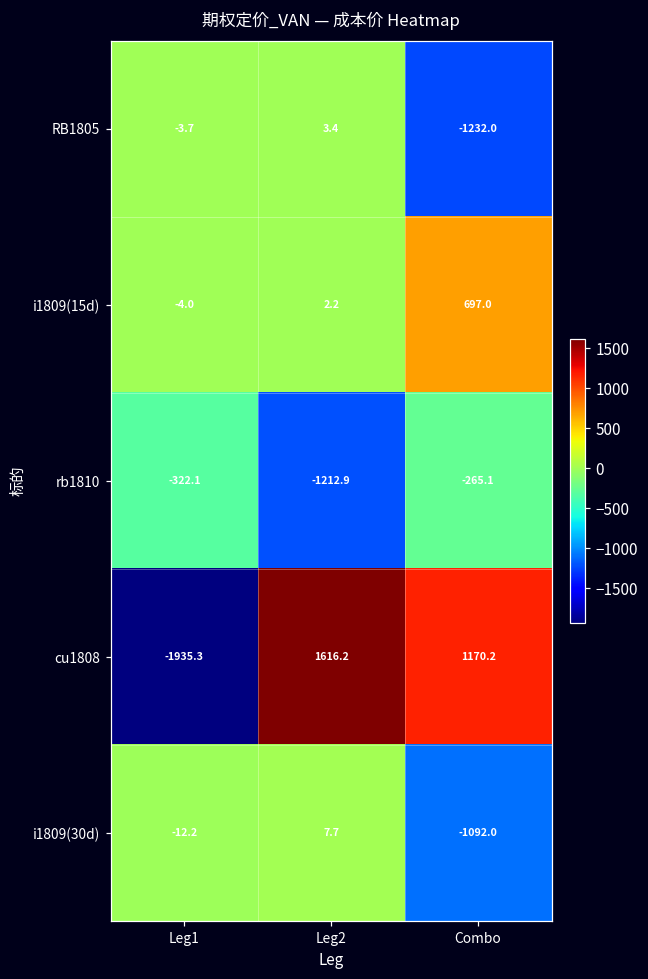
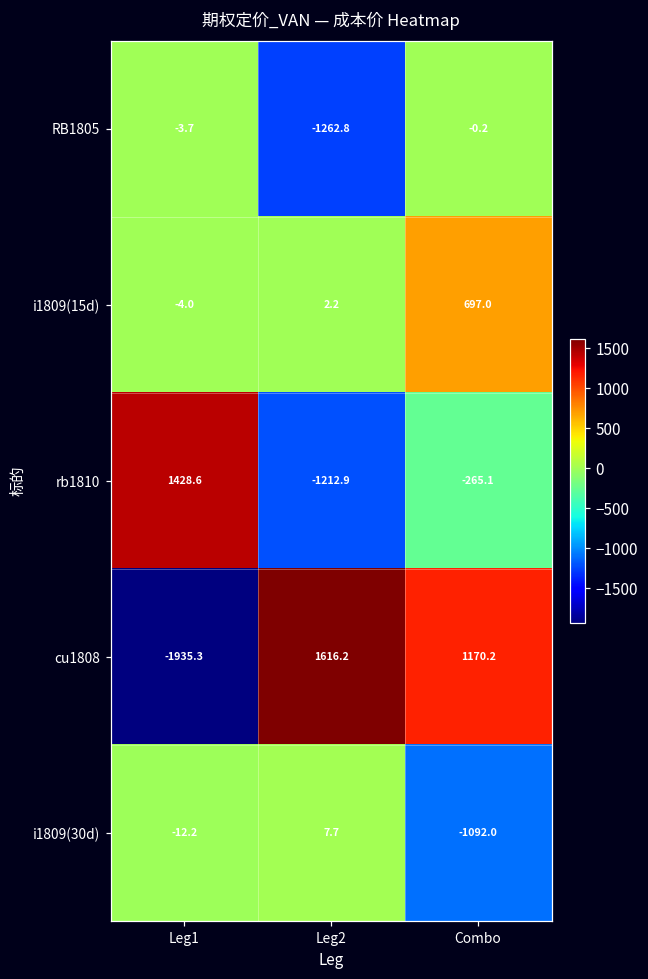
  {
    "RB1805": {
      "Leg1": -3.7,
-     "Leg2": 3.4,
-     "Combo": -1232.0
+     "Leg2": -1262.8,
+     "Combo": -0.2
    },
    "i1809(15d)": {
      "Leg1": -4.0,
      "Leg2": 2.2,
      "Combo": 697.0
    },
    "rb1810": {
-     "Leg1": -322.1,
+     "Leg1": 1428.6,
      "Leg2": -1212.9,
      "Combo": -265.1
    },
    "cu1808": {
      "Leg1": -1935.3,
      "Leg2": 1616.2,
      "Combo": 1170.2
    },
    "i1809(30d)": {
      "Leg1": -12.2,
      "Leg2": 7.7,
      "Combo": -1092.0
    }
  }
